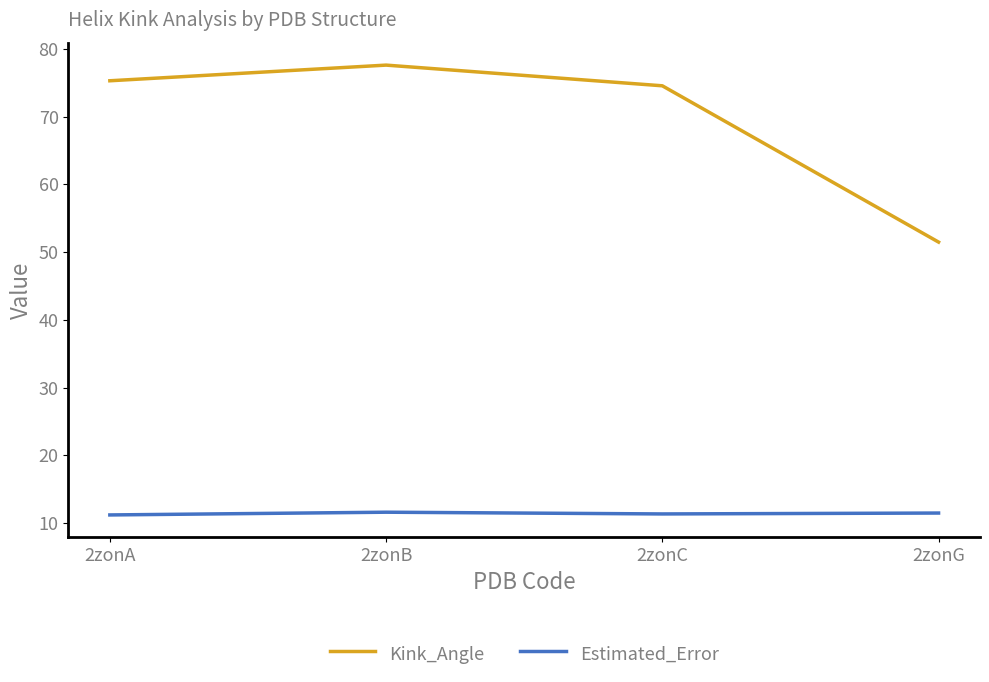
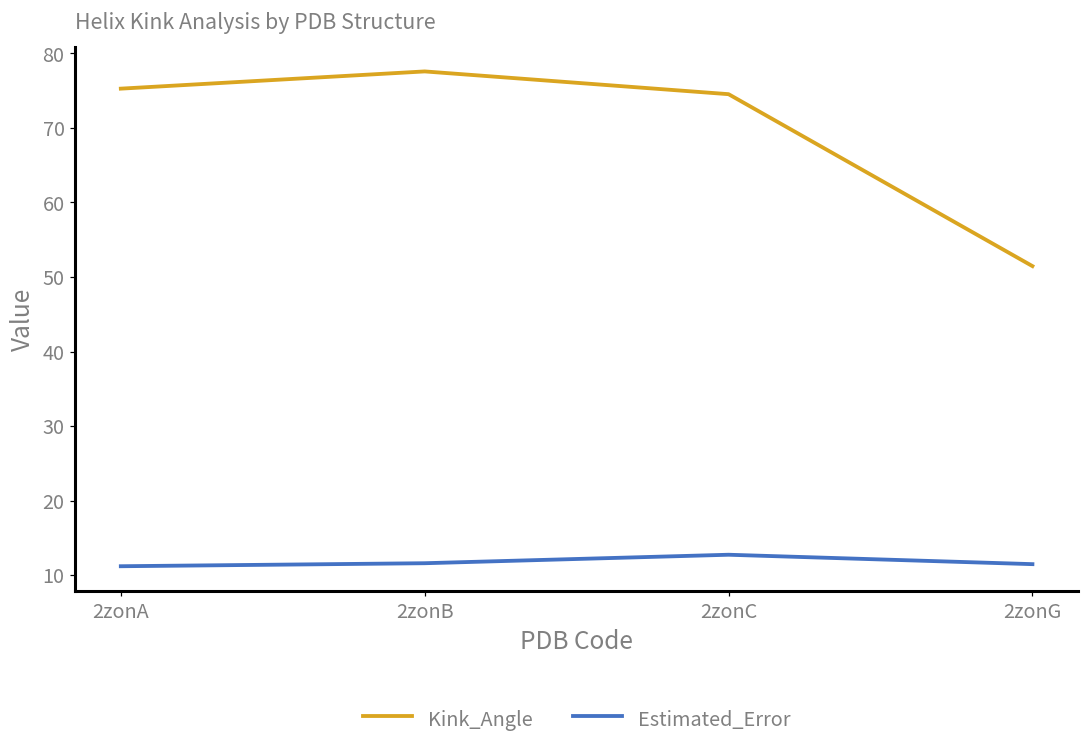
  {
    "Kink_Angle": {
      "2zonA": 75,
      "2zonB": 78,
      "2zonC": 75,
      "2zonG": 51
    },
    "Estimated_Error": {
      "2zonA": 11,
      "2zonB": 12,
-     "2zonC": 11,
+     "2zonC": 13,
      "2zonG": 11
    }
  }
